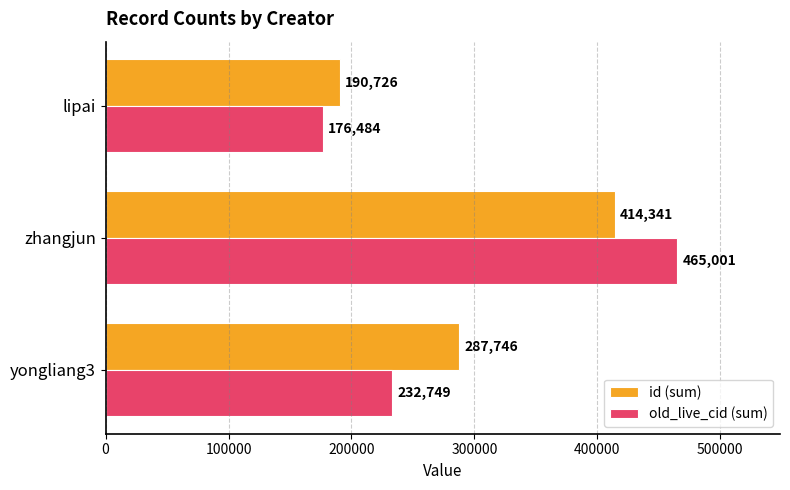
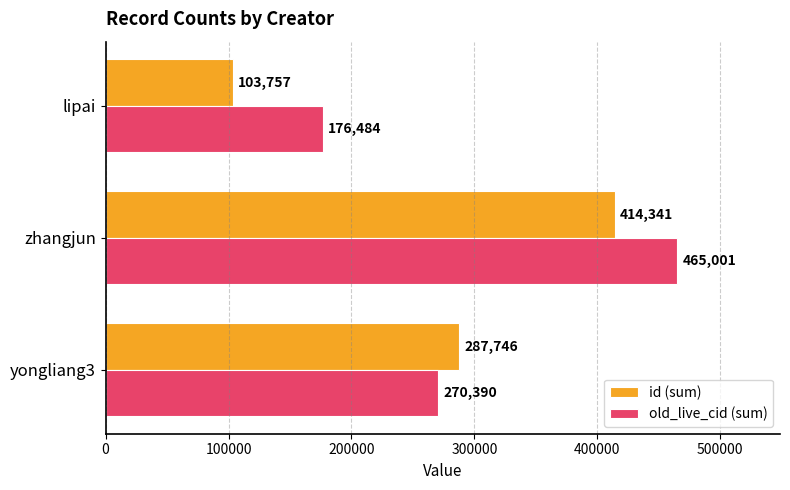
  {
    "id (sum)": {
-     "lipai": "190,726",
+     "lipai": "103,757",
      "zhangjun": "414,341",
      "yongliang3": "287,746"
    },
    "old_live_cid (sum)": {
      "lipai": "176,484",
      "zhangjun": "465,001",
-     "yongliang3": "232,749"
+     "yongliang3": "270,390"
    }
  }
